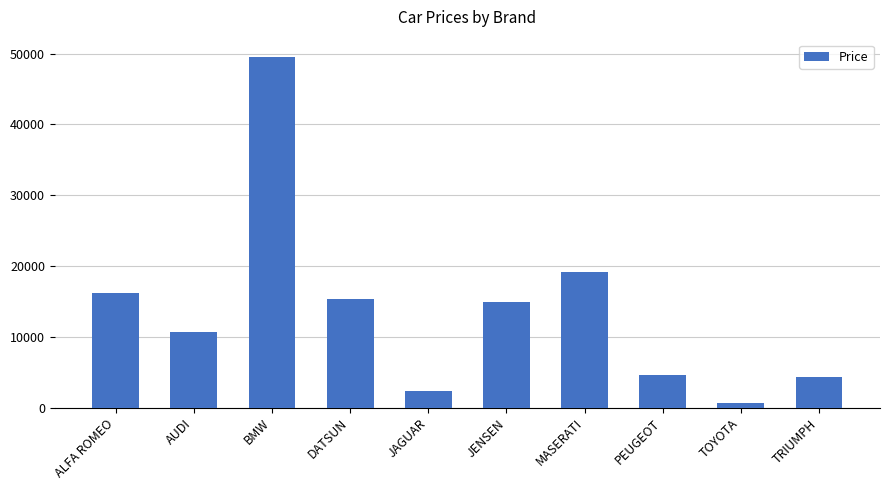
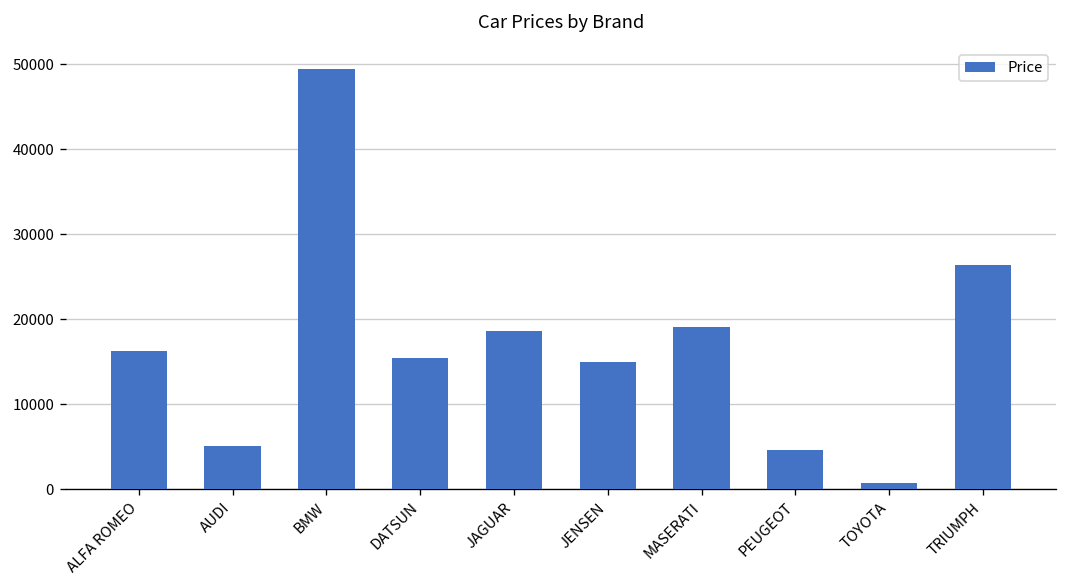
  {
    "ALFA ROMEO": 16000,
-   "AUDI": 11000,
+   "AUDI": 5000,
    "BMW": 50000,
    "DATSUN": 15000,
-   "JAGUAR": 2000,
+   "JAGUAR": 19000,
    "JENSEN": 15000,
    "MASERATI": 19000,
    "PEUGEOT": 5000,
    "TOYOTA": 1000,
-   "TRIUMPH": 4000
+   "TRIUMPH": 26000
  }
